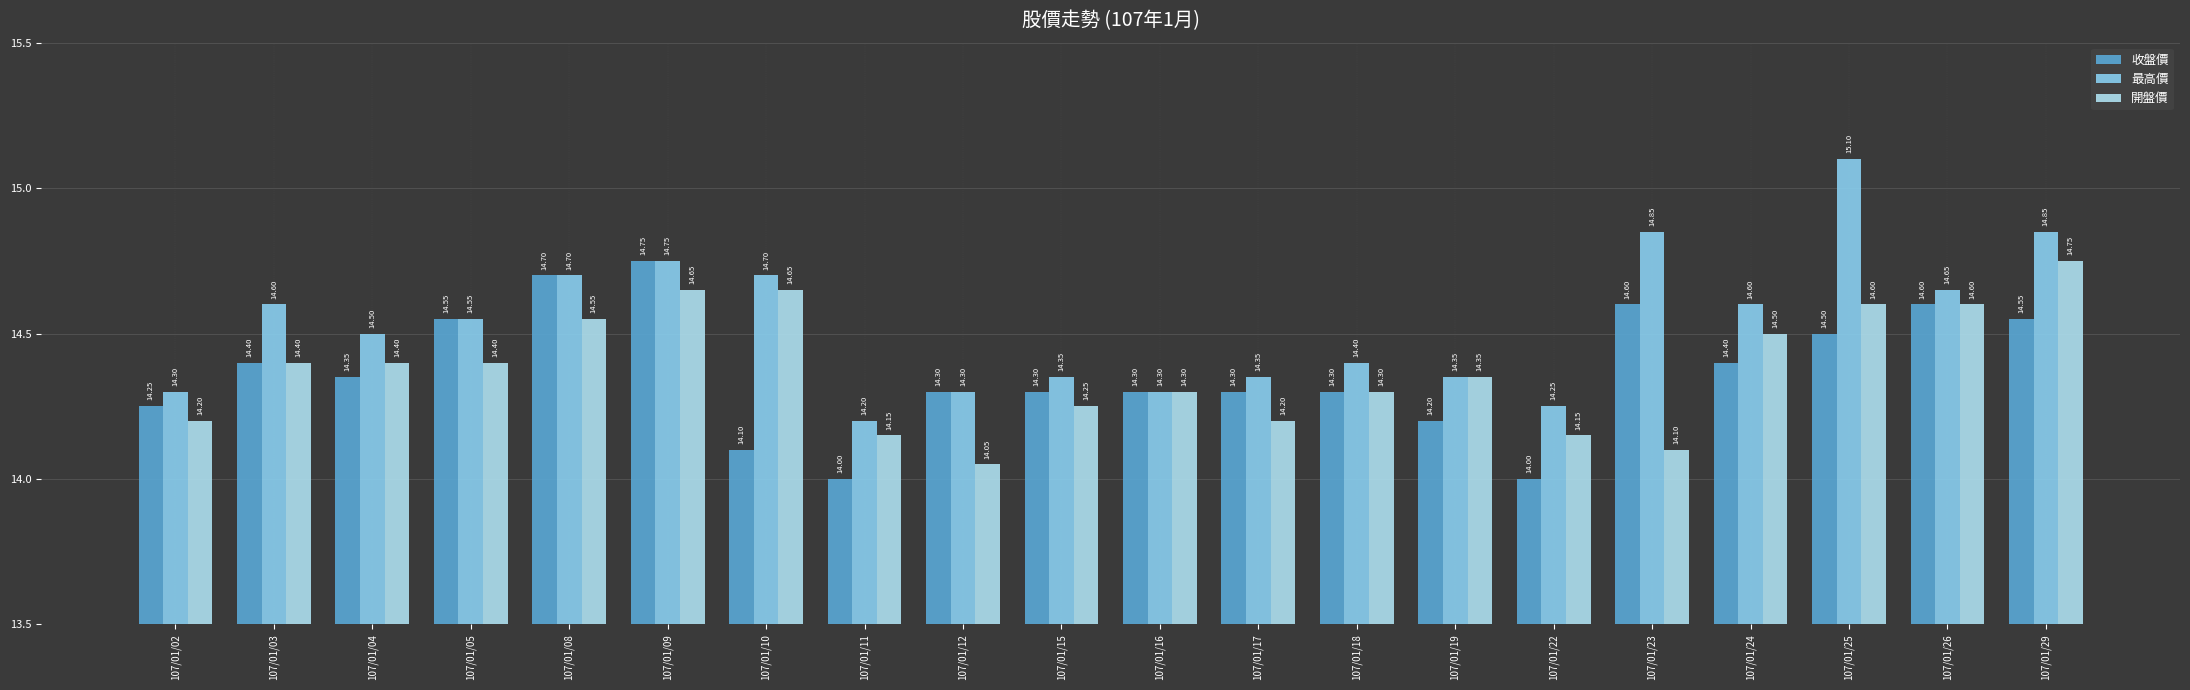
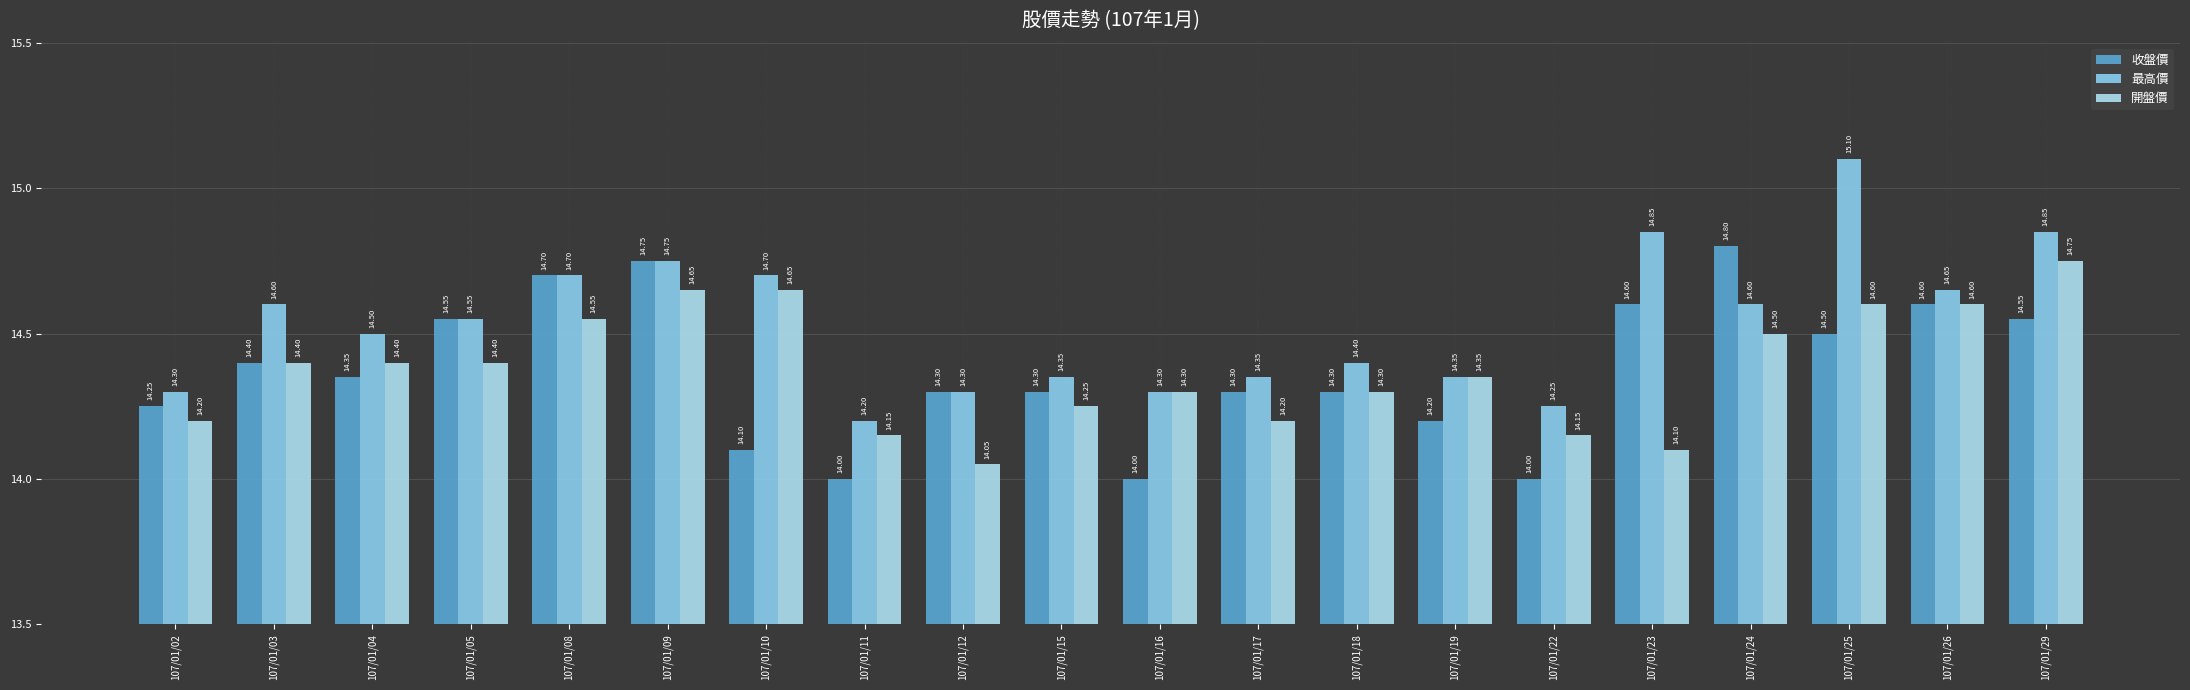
  {
    "收盤價": {
      "107/01/02": 14.25,
      "107/01/03": 14.40,
      "107/01/04": 14.35,
      "107/01/05": 14.55,
      "107/01/08": 14.70,
      "107/01/09": 14.75,
      "107/01/10": 14.10,
      "107/01/11": 14.00,
      "107/01/12": 14.30,
      "107/01/15": 14.30,
-     "107/01/16": 14.30,
+     "107/01/16": 14.00,
      "107/01/17": 14.30,
      "107/01/18": 14.30,
      "107/01/19": 14.20,
      "107/01/22": 14.00,
      "107/01/23": 14.60,
-     "107/01/24": 14.40,
+     "107/01/24": 14.80,
      "107/01/25": 14.50,
      "107/01/26": 14.60,
      "107/01/29": 14.55
    }
  }
